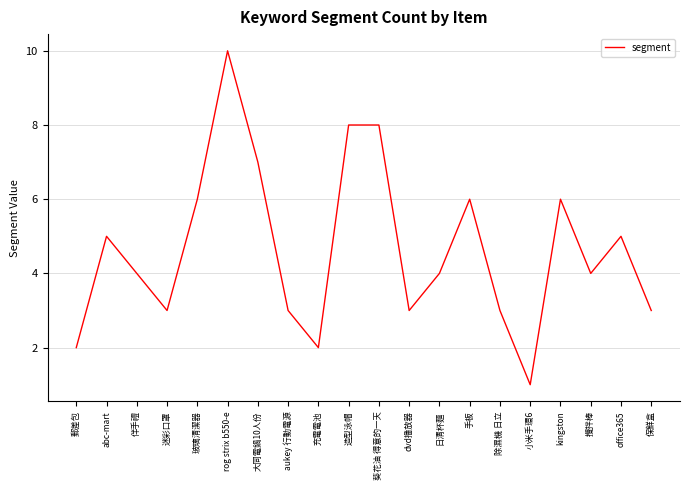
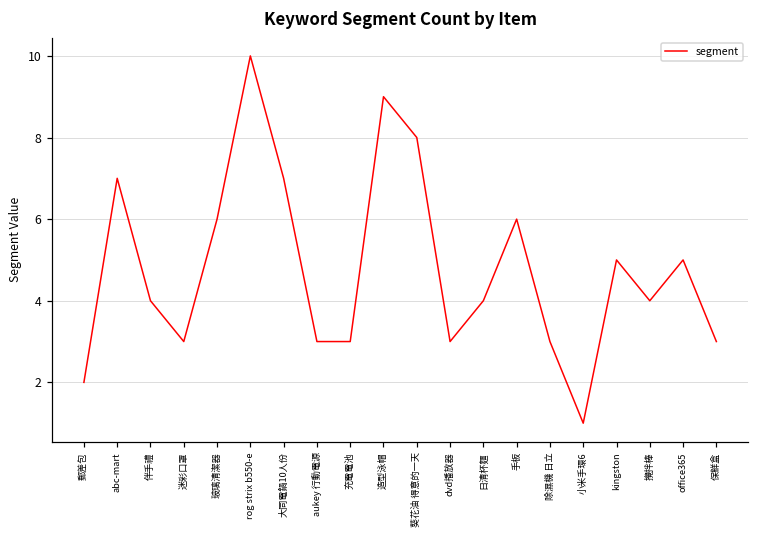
  {
    "郵差包": 2,
-   "abc-mart": 5,
+   "abc-mart": 7,
    "伴手禮": 4,
    "迷彩口罩": 3,
    "玻璃清潔器": 6,
    "rog strix b550-e": 10,
    "大同電鍋10人份": 7,
    "aukey 行動電源": 3,
-   "充電電池": 2,
-   "造型泳帽": 8,
+   "充電電池": 3,
+   "造型泳帽": 9,
    "葵花油 得意的一天": 8,
    "dvd播放器": 3,
    "日清杯麵": 4,
    "手板": 6,
    "除濕機 日立": 3,
    "小米手環6": 1,
-   "kingston": 6,
+   "kingston": 5,
    "攪拌棒": 4,
    "office365": 5,
    "保鮮盒": 3
  }
